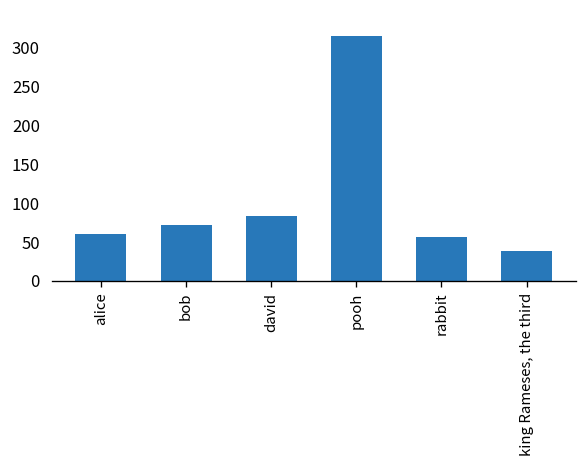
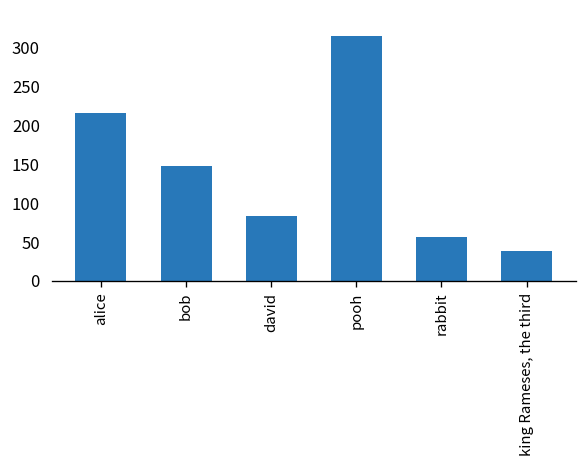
  {
-   "alice": 60,
-   "bob": 70,
+   "alice": 220,
+   "bob": 150,
    "david": 80,
    "pooh": 310,
    "rabbit": 60,
    "king Rameses, the third": 40
  }
